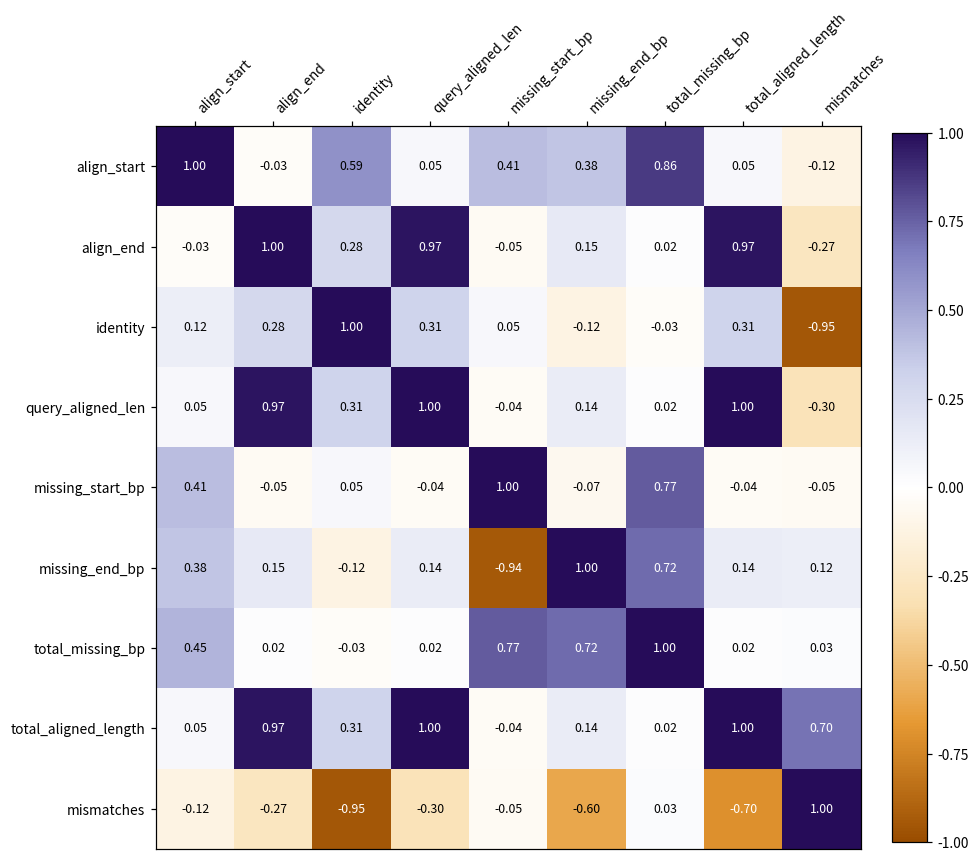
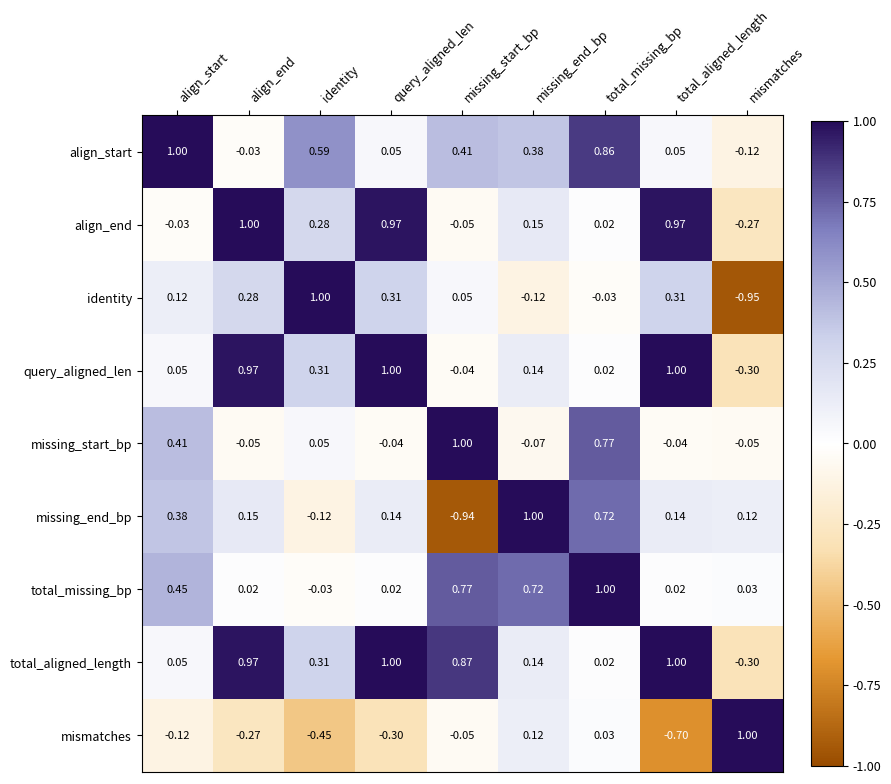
  {
    "align_start": {
      "align_start": 1.00,
      "align_end": -0.03,
      "identity": 0.59,
      "query_aligned_len": 0.05,
      "missing_start_bp": 0.41,
      "missing_end_bp": 0.38,
      "total_missing_bp": 0.86,
      "total_aligned_length": 0.05,
      "mismatches": -0.12
    },
    "align_end": {
      "align_start": -0.03,
      "align_end": 1.00,
      "identity": 0.28,
      "query_aligned_len": 0.97,
      "missing_start_bp": -0.05,
      "missing_end_bp": 0.15,
      "total_missing_bp": 0.02,
      "total_aligned_length": 0.97,
      "mismatches": -0.27
    },
    "identity": {
      "align_start": 0.12,
      "align_end": 0.28,
      "identity": 1.00,
      "query_aligned_len": 0.31,
      "missing_start_bp": 0.05,
      "missing_end_bp": -0.12,
      "total_missing_bp": -0.03,
      "total_aligned_length": 0.31,
      "mismatches": -0.95
    },
    "query_aligned_len": {
      "align_start": 0.05,
      "align_end": 0.97,
      "identity": 0.31,
      "query_aligned_len": 1.00,
      "missing_start_bp": -0.04,
      "missing_end_bp": 0.14,
      "total_missing_bp": 0.02,
      "total_aligned_length": 1.00,
      "mismatches": -0.30
    },
    "missing_start_bp": {
      "align_start": 0.41,
      "align_end": -0.05,
      "identity": 0.05,
      "query_aligned_len": -0.04,
      "missing_start_bp": 1.00,
      "missing_end_bp": -0.07,
      "total_missing_bp": 0.77,
      "total_aligned_length": -0.04,
      "mismatches": -0.05
    },
    "missing_end_bp": {
      "align_start": 0.38,
      "align_end": 0.15,
      "identity": -0.12,
      "query_aligned_len": 0.14,
      "missing_start_bp": -0.94,
      "missing_end_bp": 1.00,
      "total_missing_bp": 0.72,
      "total_aligned_length": 0.14,
      "mismatches": 0.12
    },
    "total_missing_bp": {
      "align_start": 0.45,
      "align_end": 0.02,
      "identity": -0.03,
      "query_aligned_len": 0.02,
      "missing_start_bp": 0.77,
      "missing_end_bp": 0.72,
      "total_missing_bp": 1.00,
      "total_aligned_length": 0.02,
      "mismatches": 0.03
    },
    "total_aligned_length": {
      "align_start": 0.05,
      "align_end": 0.97,
      "identity": 0.31,
      "query_aligned_len": 1.00,
-     "missing_start_bp": -0.04,
+     "missing_start_bp": 0.87,
      "missing_end_bp": 0.14,
      "total_missing_bp": 0.02,
      "total_aligned_length": 1.00,
-     "mismatches": 0.70
+     "mismatches": -0.30
    },
    "mismatches": {
      "align_start": -0.12,
      "align_end": -0.27,
-     "identity": -0.95,
+     "identity": -0.45,
      "query_aligned_len": -0.30,
      "missing_start_bp": -0.05,
-     "missing_end_bp": -0.60,
+     "missing_end_bp": 0.12,
      "total_missing_bp": 0.03,
      "total_aligned_length": -0.70,
      "mismatches": 1.00
    }
  }
